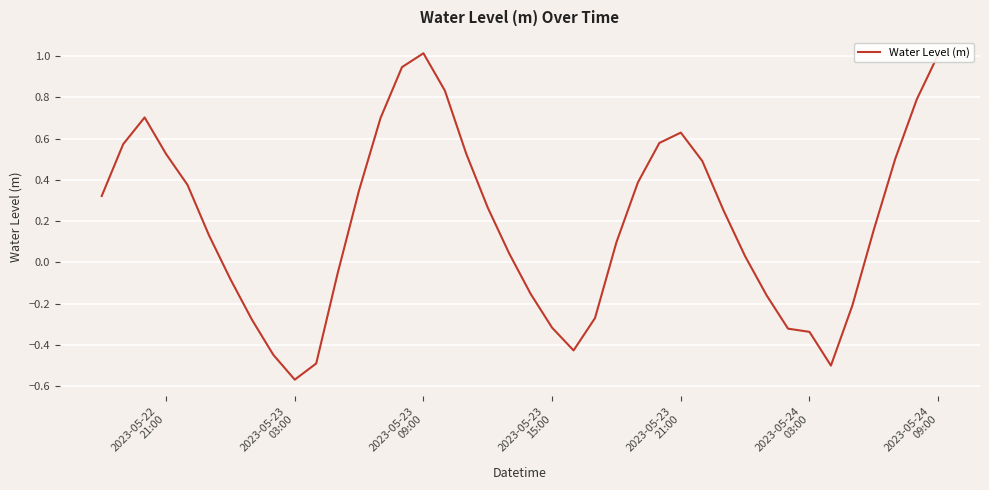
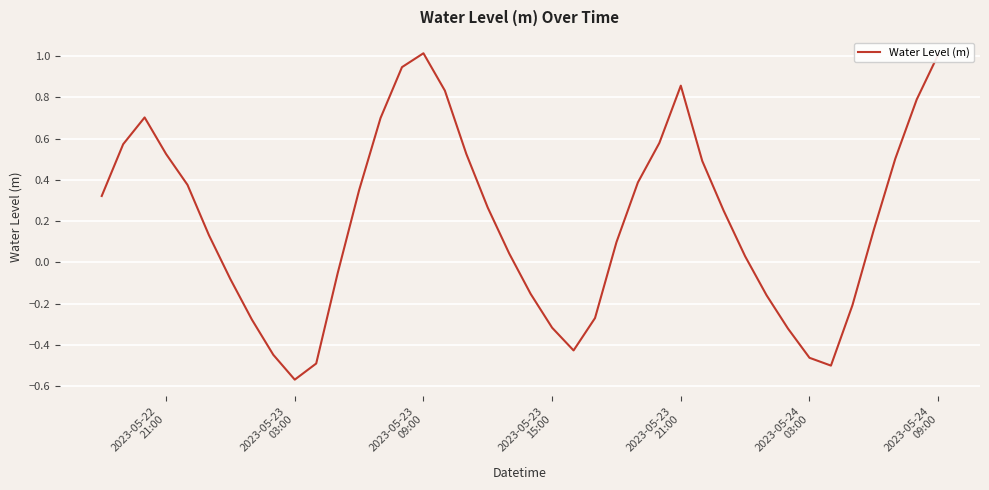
  {
    "2023-05-22 21:00": 0.53,
    "2023-05-23 03:00": -0.57,
    "2023-05-23 09:00": 1.01,
    "2023-05-23 15:00": -0.32,
-   "2023-05-23 21:00": 0.63,
-   "2023-05-24 03:00": -0.34
+   "2023-05-23 21:00": 0.86,
+   "2023-05-24 03:00": -0.46
  }
